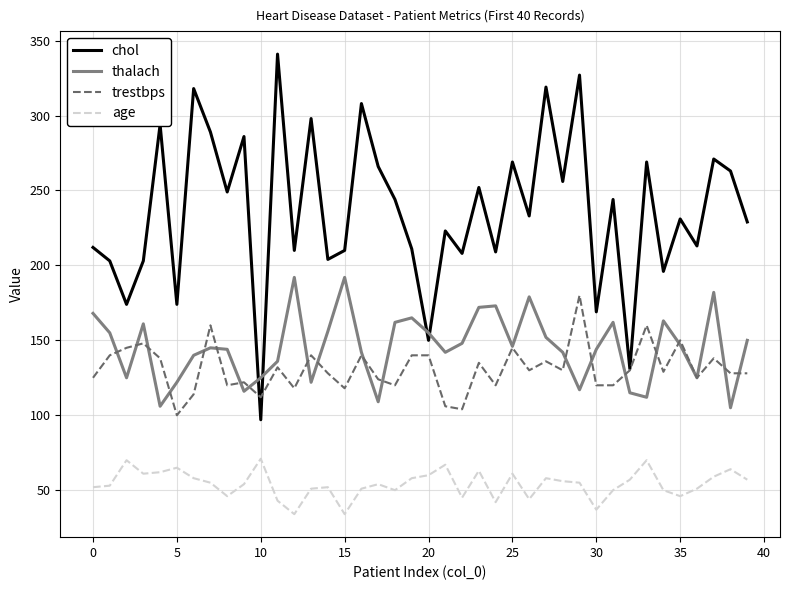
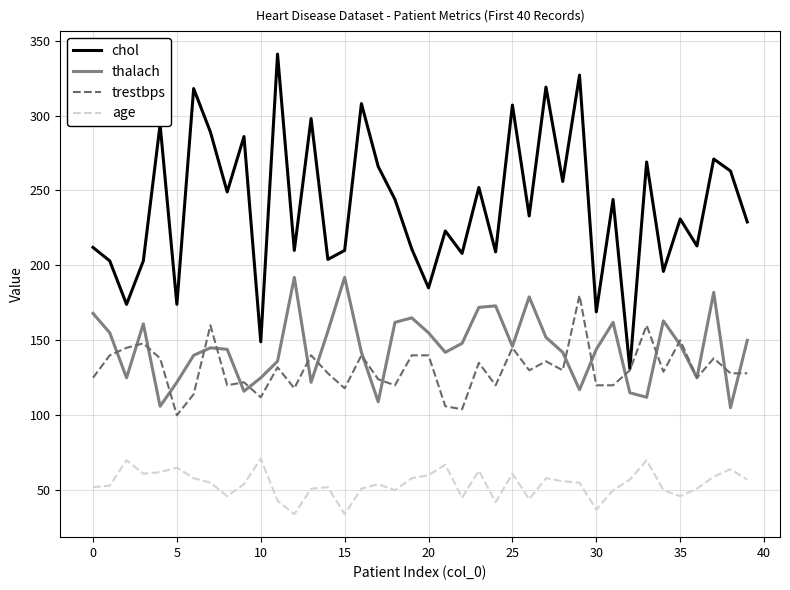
  {
    "chol": {
      "0": 212,
      "5": 174,
-     "10": 97,
+     "10": 149,
      "15": 210,
-     "20": 150,
-     "25": 269,
+     "20": 185,
+     "25": 307,
      "30": 169,
      "35": 231
    },
    "age": {
      "0": 52,
      "5": 65,
      "10": 71,
      "15": 34,
      "20": 60,
      "25": 61,
      "30": 37,
      "35": 46
    }
  }
